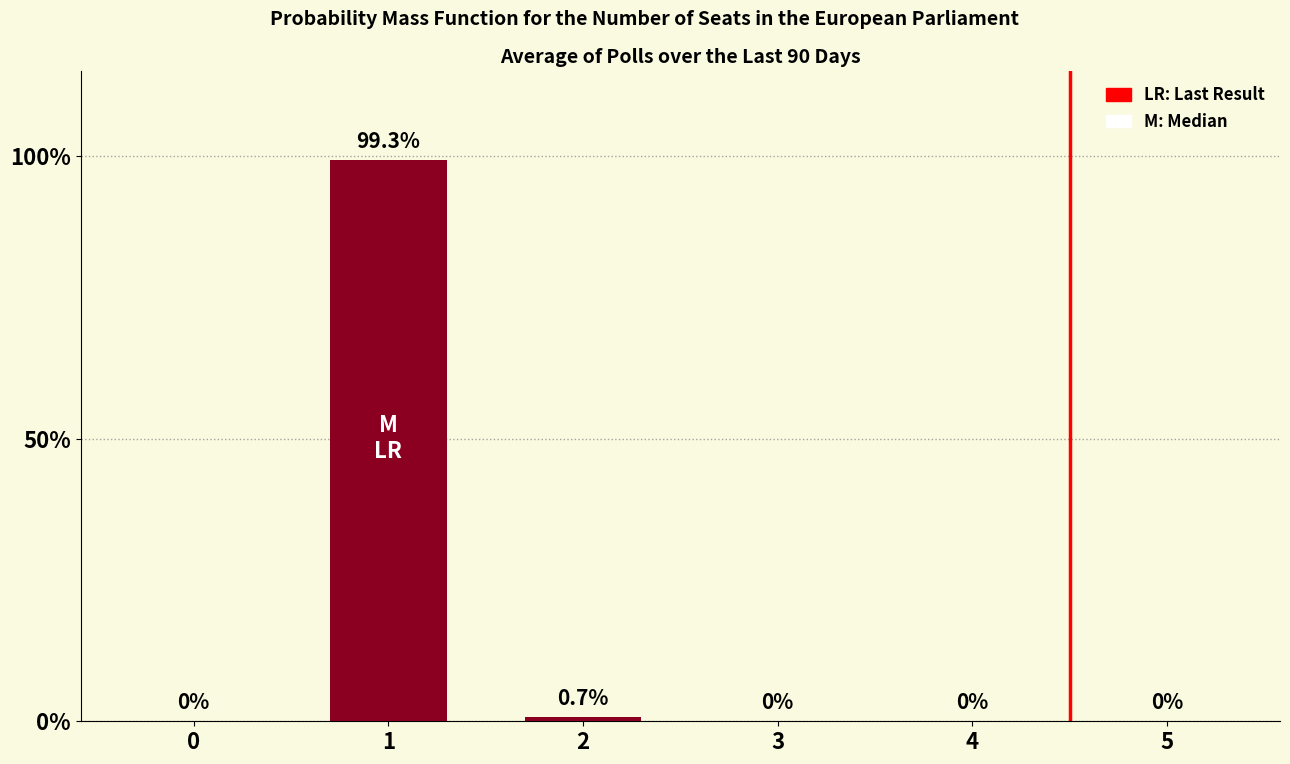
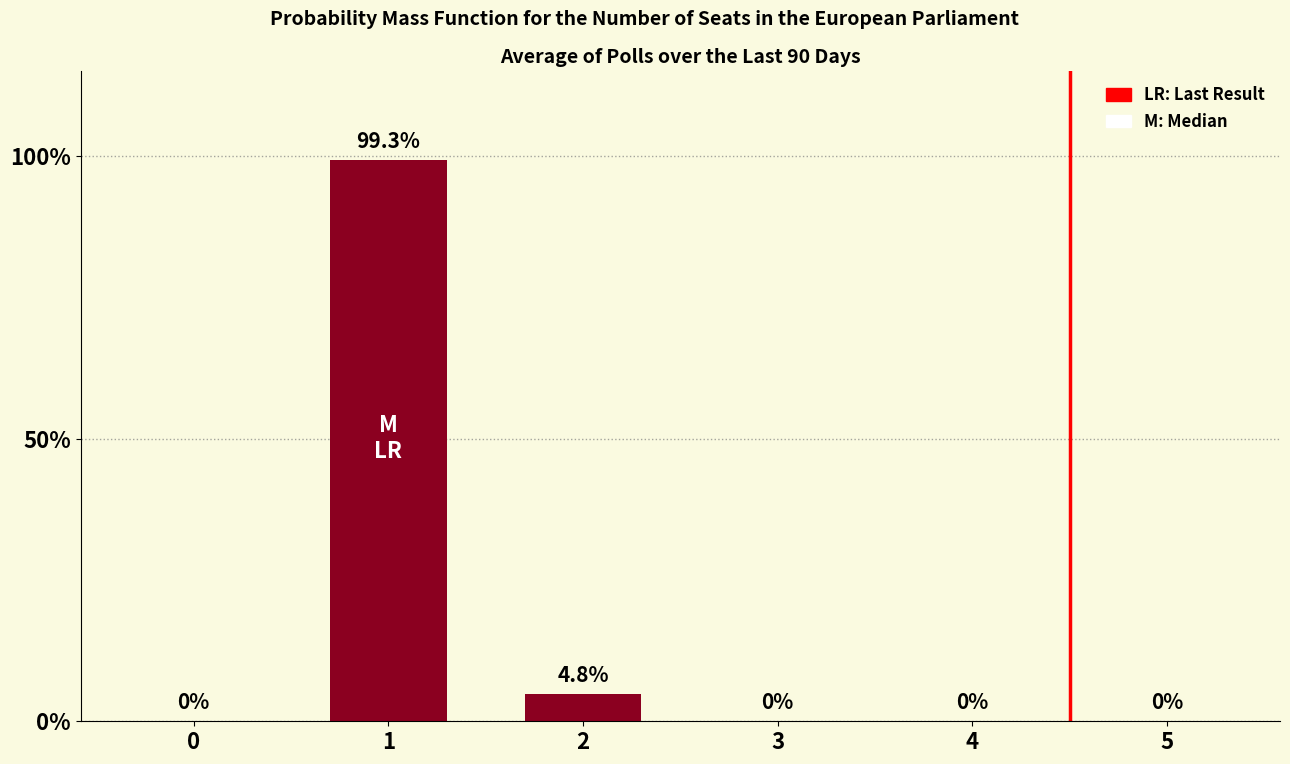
  {
    "0": "0%",
    "1": "99.3%",
-   "2": "0.7%",
+   "2": "4.8%",
    "3": "0%",
    "4": "0%",
    "5": "0%"
  }
